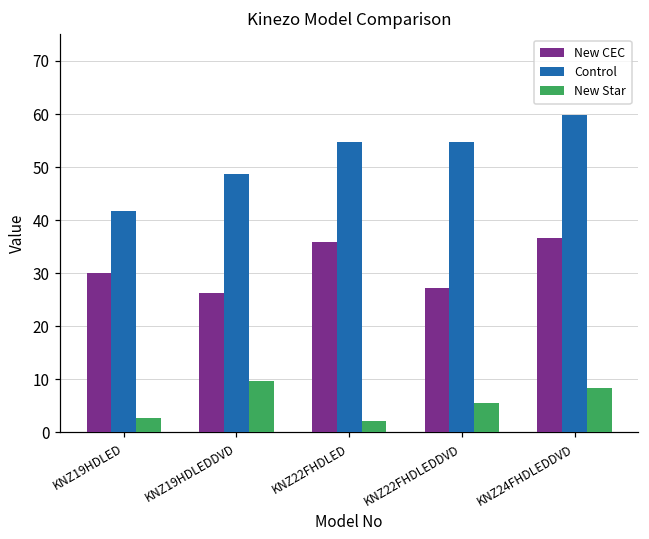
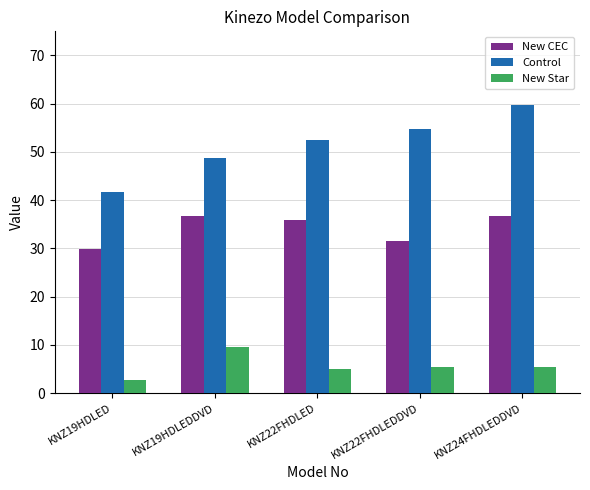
  {
    "New CEC": {
      "KNZ19HDLED": 30,
-     "KNZ19HDLEDDVD": 26,
+     "KNZ19HDLEDDVD": 37,
      "KNZ22FHDLED": 36,
-     "KNZ22FHDLEDDVD": 27,
+     "KNZ22FHDLEDDVD": 32,
      "KNZ24FHDLEDDVD": 37
    },
    "Control": {
      "KNZ19HDLED": 42,
      "KNZ19HDLEDDVD": 49,
-     "KNZ22FHDLED": 55,
+     "KNZ22FHDLED": 53,
      "KNZ22FHDLEDDVD": 55,
      "KNZ24FHDLEDDVD": 60
    },
    "New Star": {
      "KNZ19HDLED": 3,
      "KNZ19HDLEDDVD": 10,
-     "KNZ22FHDLED": 2,
+     "KNZ22FHDLED": 5,
      "KNZ22FHDLEDDVD": 6,
-     "KNZ24FHDLEDDVD": 8
+     "KNZ24FHDLEDDVD": 6
    }
  }
